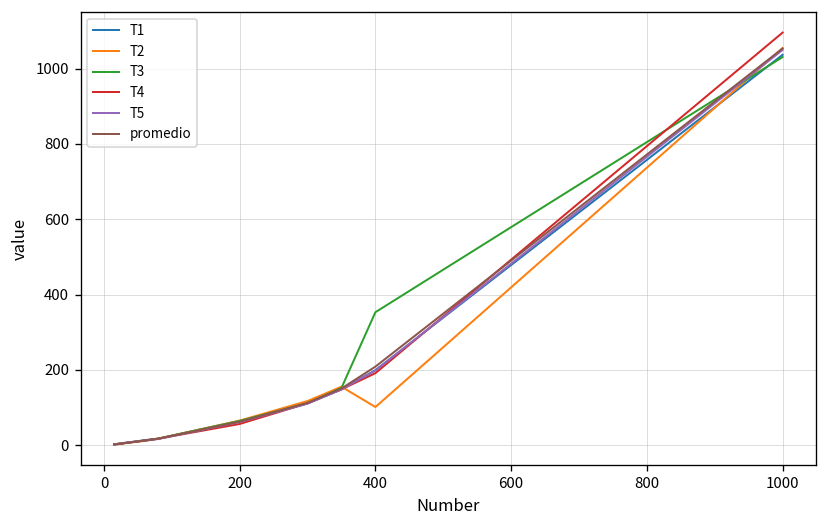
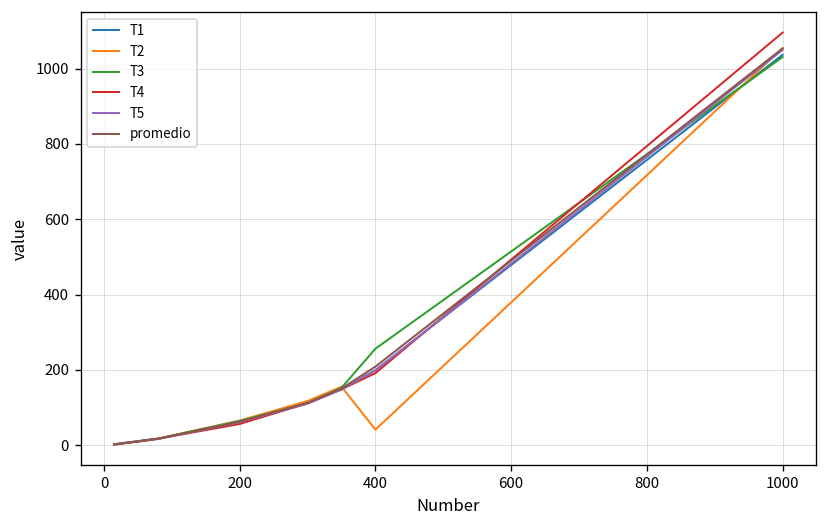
  {
    "T2": {
-     "400": 100
+     "400": 40
    },
    "T3": {
-     "400": 350
+     "400": 260
    },
    "T4": {
      "1000": 1100
    },
    "promedio": {
      "400": 210
    }
  }
